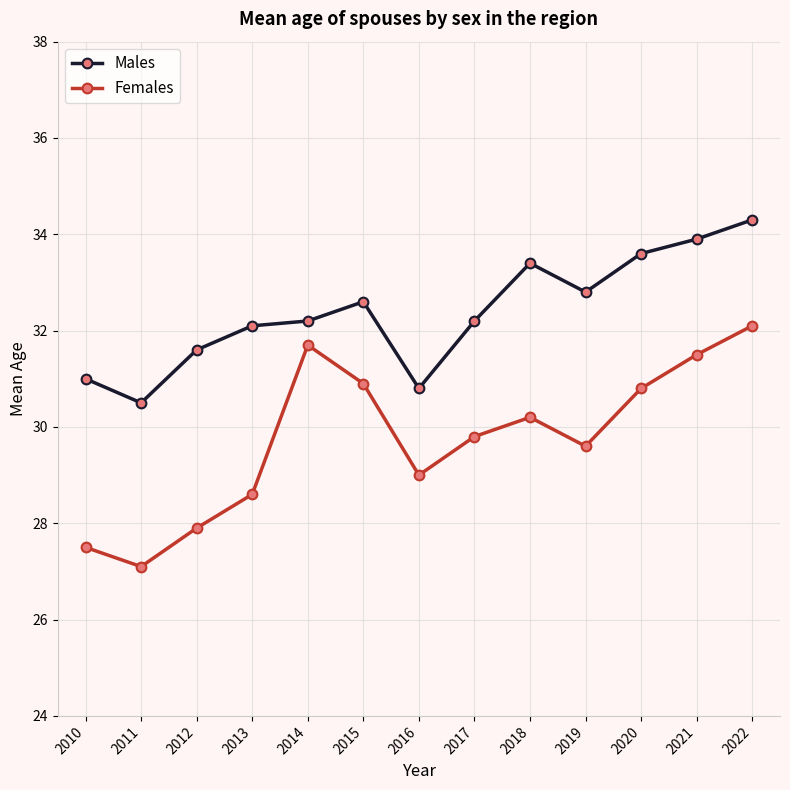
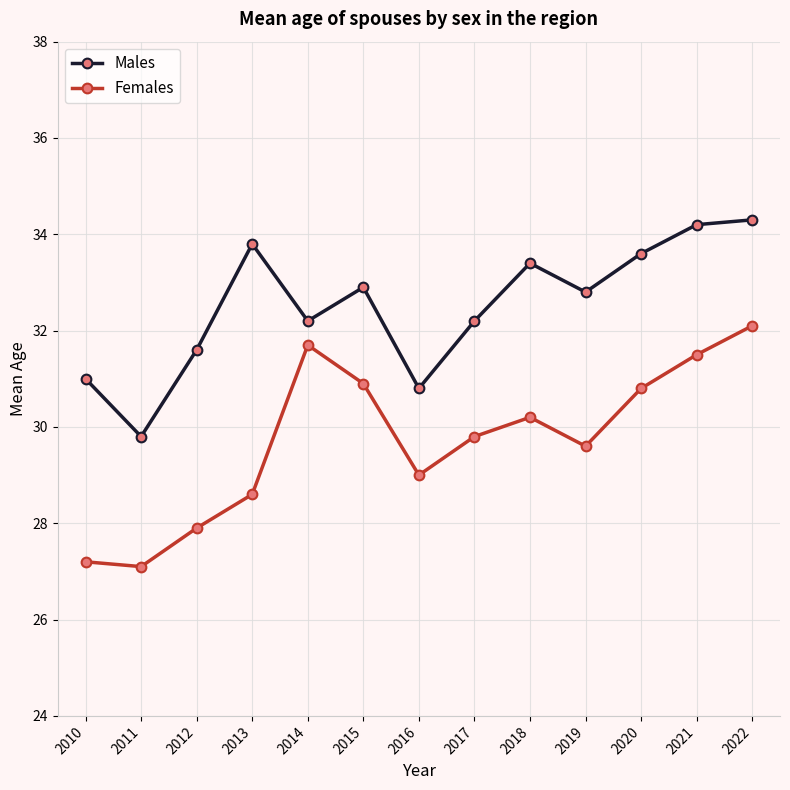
  {
    "Males": {
      "2010": 31.0,
-     "2011": 30.5,
+     "2011": 29.8,
      "2012": 31.6,
-     "2013": 32.1,
+     "2013": 33.8,
      "2014": 32.2,
-     "2015": 32.6,
+     "2015": 32.9,
      "2016": 30.8,
      "2017": 32.2,
      "2018": 33.4,
      "2019": 32.8,
      "2020": 33.6,
-     "2021": 33.9,
+     "2021": 34.2,
      "2022": 34.3
    },
    "Females": {
-     "2010": 27.5,
+     "2010": 27.2,
      "2011": 27.1,
      "2012": 27.9,
      "2013": 28.6,
      "2014": 31.7,
      "2015": 30.9,
      "2016": 29.0,
      "2017": 29.8,
      "2018": 30.2,
      "2019": 29.6,
      "2020": 30.8,
      "2021": 31.5,
      "2022": 32.1
    }
  }
